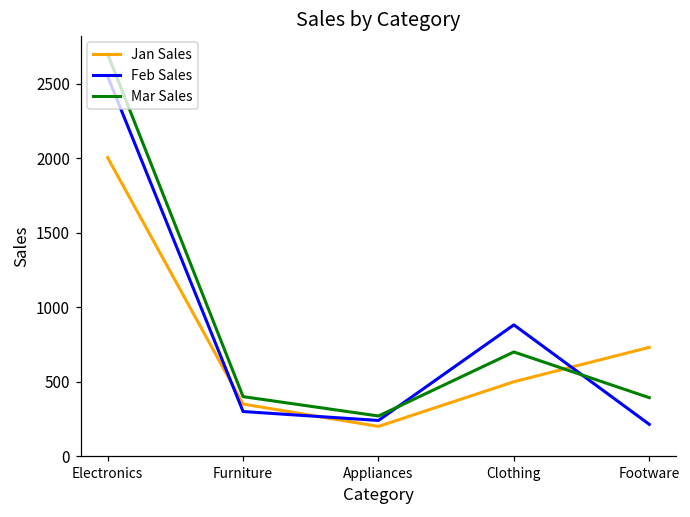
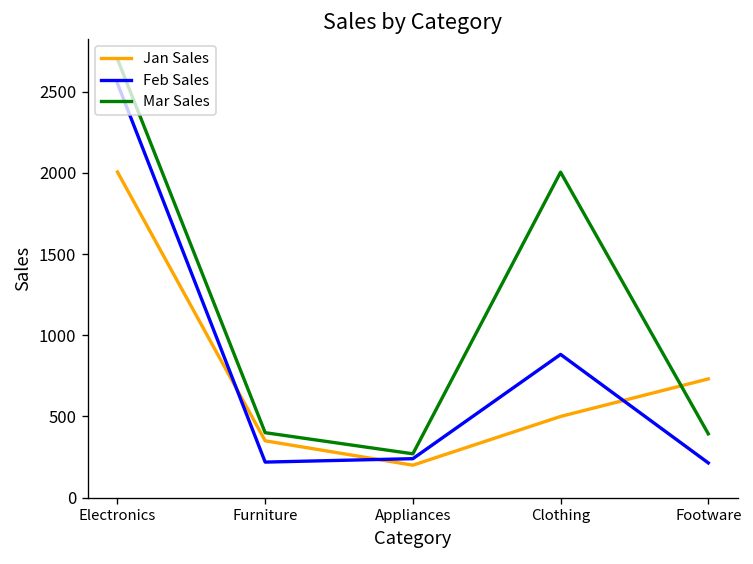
  {
    "Jan Sales": {
      "Electronics": 2010,
      "Furniture": 350,
      "Appliances": 200,
      "Clothing": 500,
      "Footware": 730
    },
    "Feb Sales": {
-     "Furniture": 300,
+     "Furniture": 220,
      "Appliances": 240,
      "Clothing": 880,
      "Footware": 210
    },
    "Mar Sales": {
      "Furniture": 400,
      "Appliances": 270,
-     "Clothing": 700,
+     "Clothing": 2000,
      "Footware": 390
    }
  }
